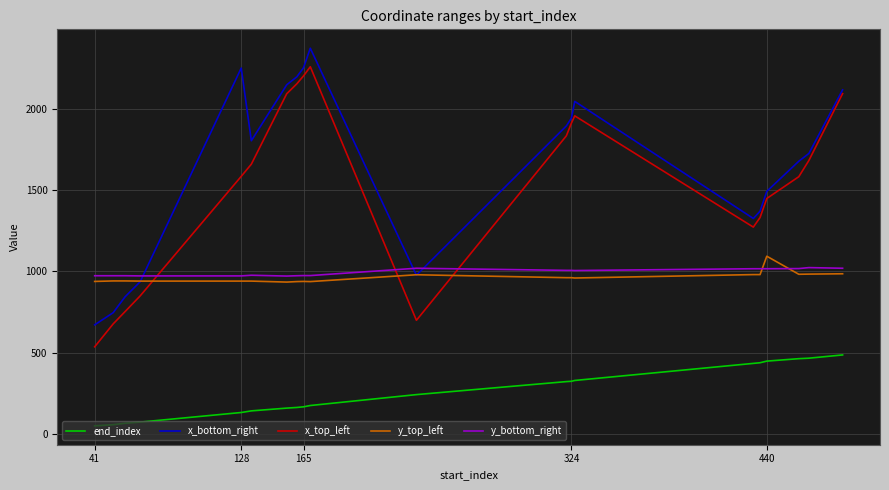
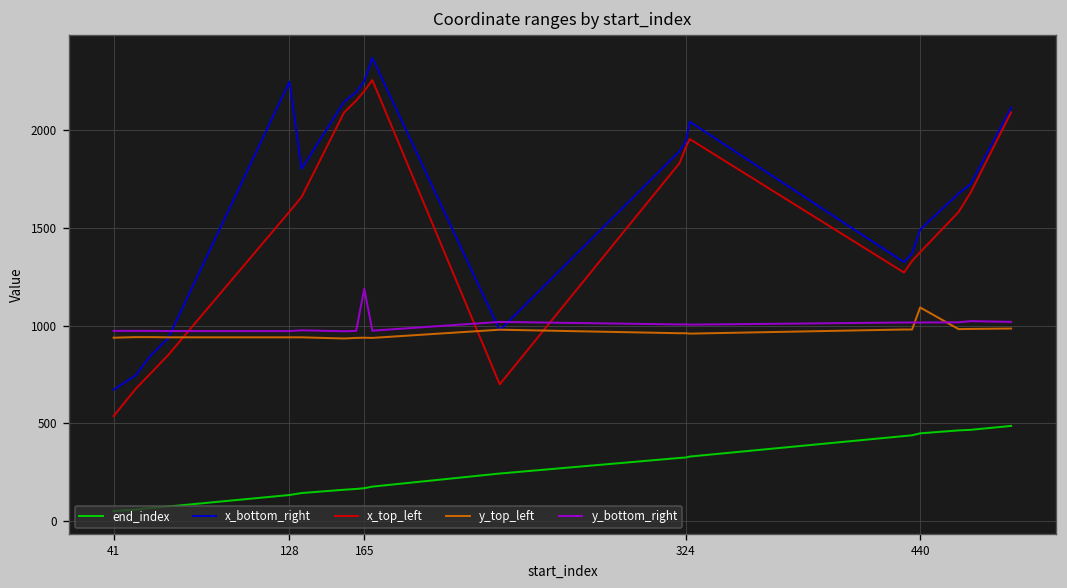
  {
    "end_index": {
      "128": 130,
      "165": 170,
      "324": 320,
      "440": 450
    },
    "x_bottom_right": {
      "41": 670,
      "128": 2250,
      "165": 2250,
      "324": 1940,
      "440": 1490
    },
    "x_top_left": {
      "41": 540,
      "128": 1580,
      "165": 2200,
      "324": 1910,
-     "440": 1450
+     "440": 1380
    },
    "y_top_left": {
      "41": 940,
      "128": 940,
      "165": 940,
      "324": 960,
      "440": 1090
    },
    "y_bottom_right": {
      "41": 970,
      "128": 970,
-     "165": 970,
+     "165": 1190,
      "324": 1010,
      "440": 1020
    }
  }
